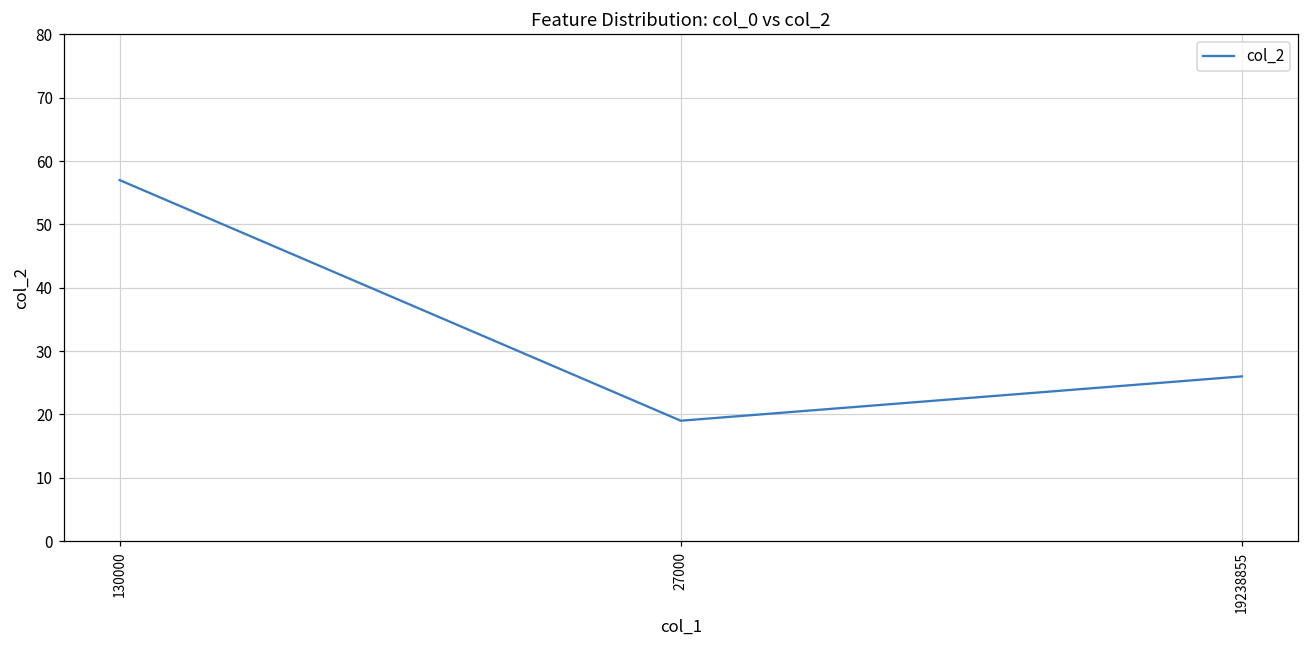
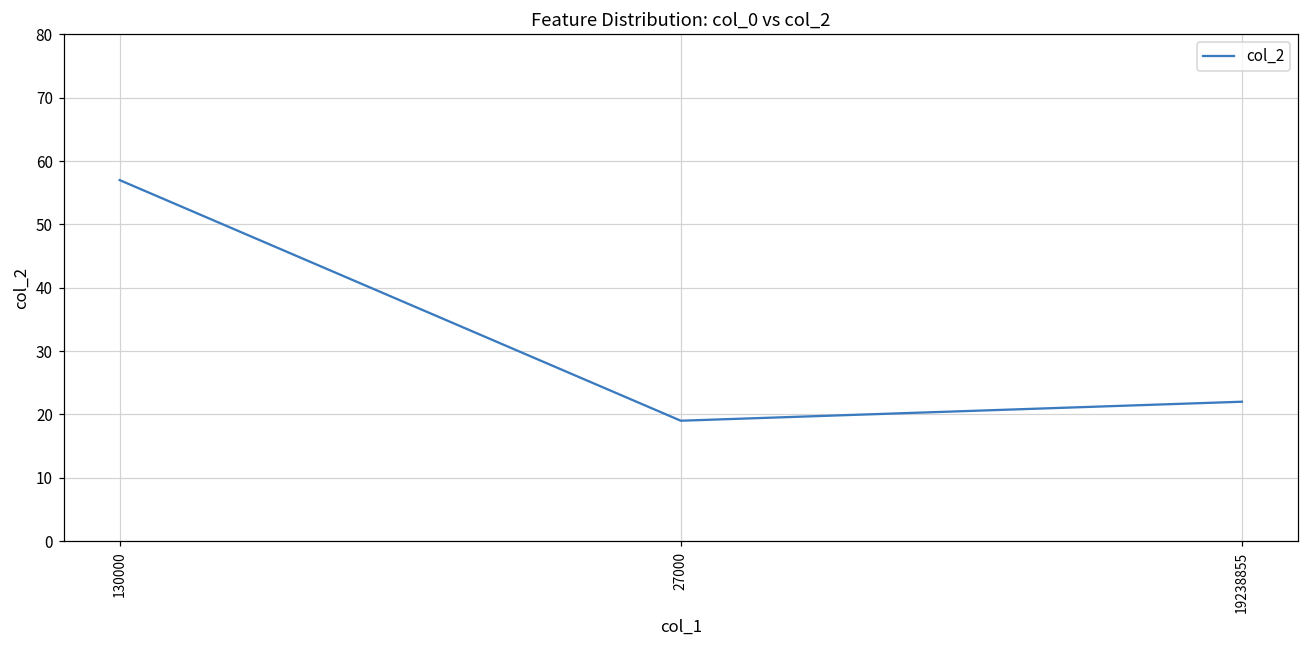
  {
    "130000": 57,
    "27000": 19,
-   "19238855": 26
+   "19238855": 22
  }
